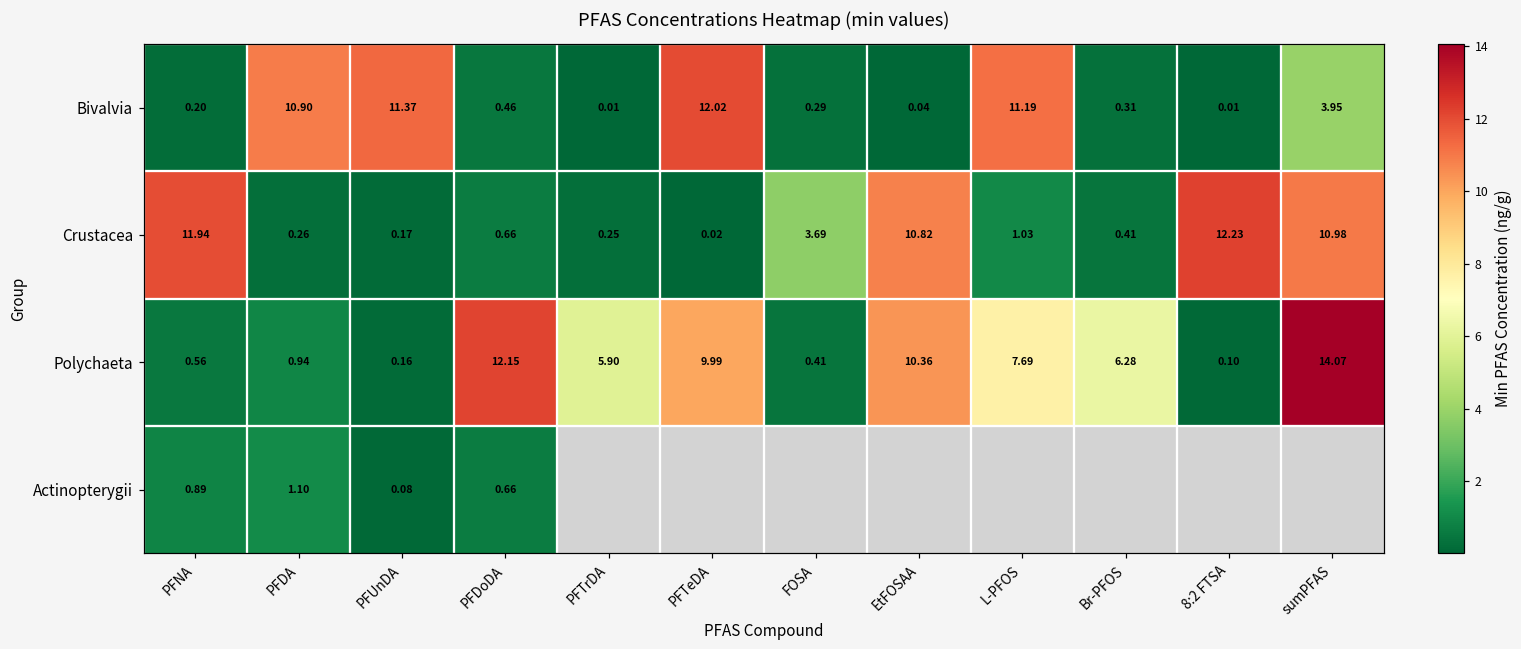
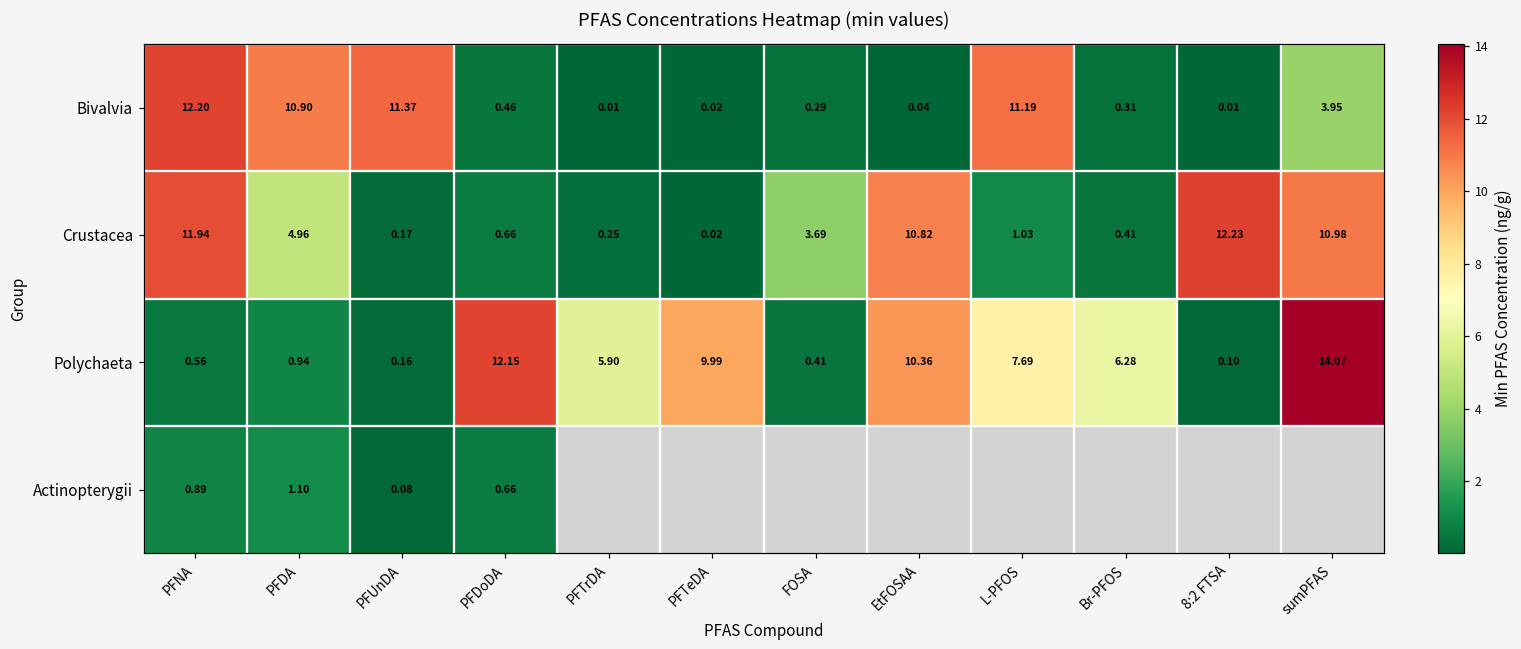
  {
    "Bivalvia": {
-     "PFNA": 0.20,
+     "PFNA": 12.20,
      "PFDA": 10.90,
      "PFUnDA": 11.37,
      "PFDoDA": 0.46,
      "PFTrDA": 0.01,
-     "PFTeDA": 12.02,
+     "PFTeDA": 0.02,
      "FOSA": 0.29,
      "EtFOSAA": 0.04,
      "L-PFOS": 11.19,
      "Br-PFOS": 0.31,
      "8:2 FTSA": 0.01,
      "sumPFAS": 3.95
    },
    "Crustacea": {
      "PFNA": 11.94,
-     "PFDA": 0.26,
+     "PFDA": 4.96,
      "PFUnDA": 0.17,
      "PFDoDA": 0.66,
      "PFTrDA": 0.25,
      "PFTeDA": 0.02,
      "FOSA": 3.69,
      "EtFOSAA": 10.82,
      "L-PFOS": 1.03,
      "Br-PFOS": 0.41,
      "8:2 FTSA": 12.23,
      "sumPFAS": 10.98
    },
    "Polychaeta": {
      "PFNA": 0.56,
      "PFDA": 0.94,
      "PFUnDA": 0.16,
      "PFDoDA": 12.15,
      "PFTrDA": 5.90,
      "PFTeDA": 9.99,
      "FOSA": 0.41,
      "EtFOSAA": 10.36,
      "L-PFOS": 7.69,
      "Br-PFOS": 6.28,
      "8:2 FTSA": 0.10,
      "sumPFAS": 14.07
    },
    "Actinopterygii": {
      "PFNA": 0.89,
      "PFDA": 1.10,
      "PFUnDA": 0.08,
      "PFDoDA": 0.66
    }
  }
